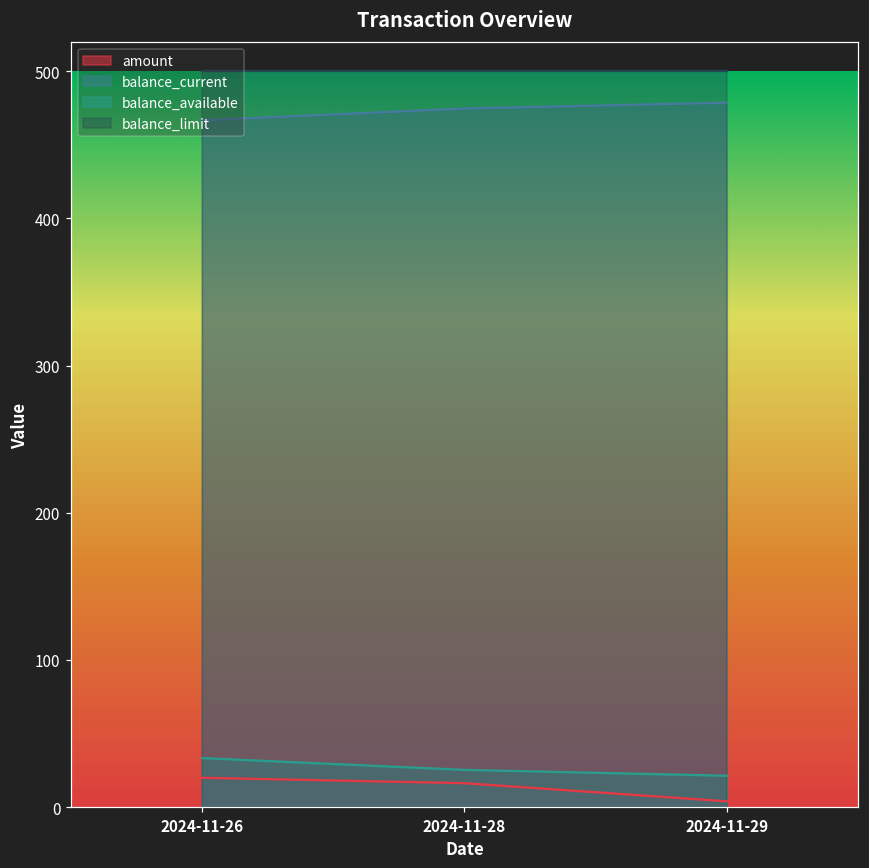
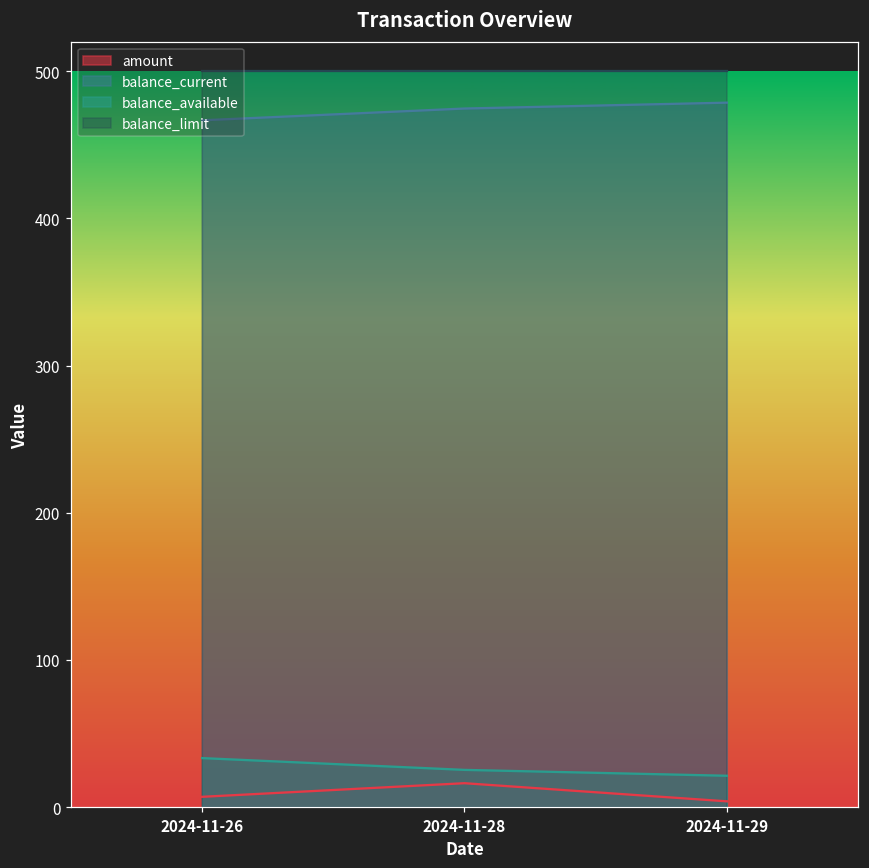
  {
    "amount": {
-     "2024-11-26": 20,
+     "2024-11-26": 7,
      "2024-11-28": 16,
      "2024-11-29": 4
    },
    "balance_limit": {
      "2024-11-28": 500,
      "2024-11-29": 500
    }
  }
